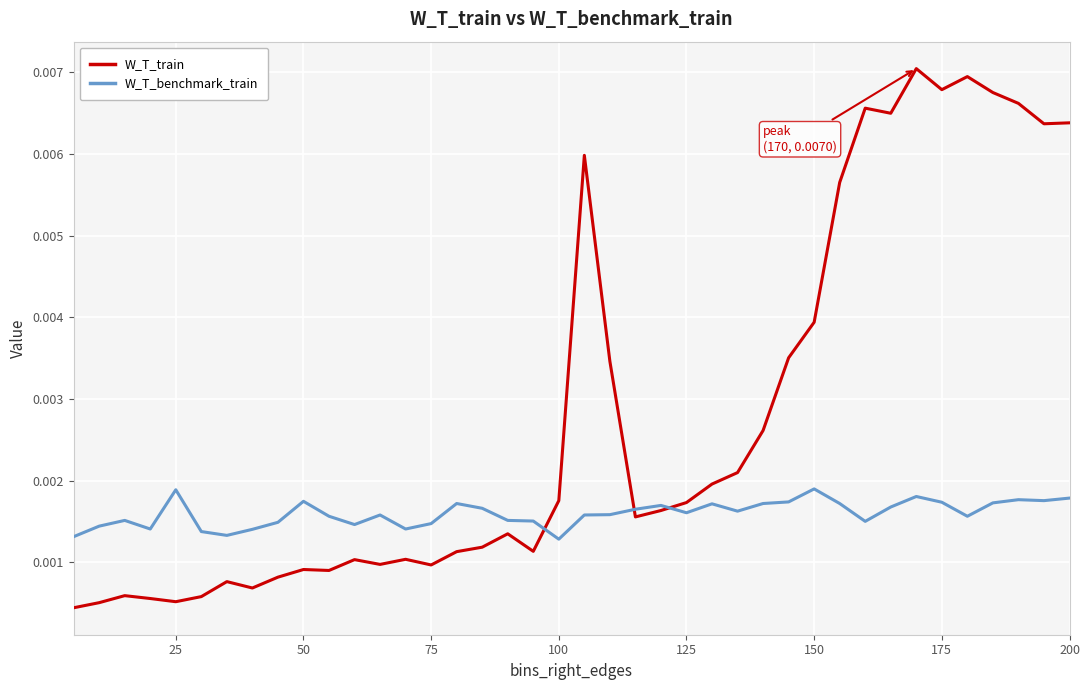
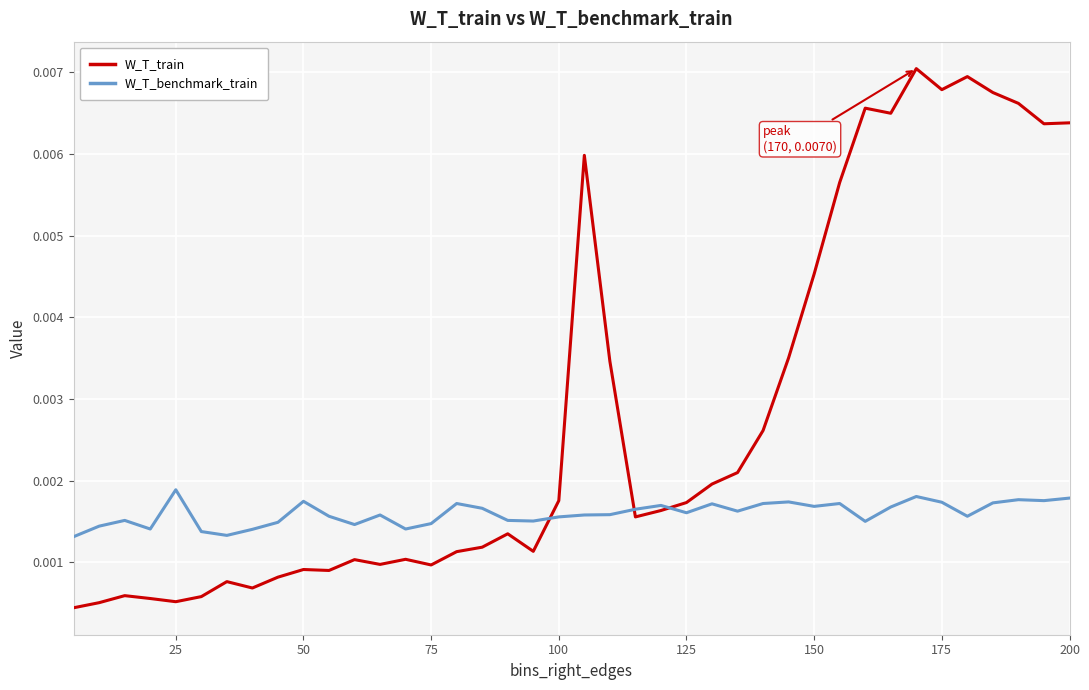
  {
    "W_T_train": {
      "25": 0.0005,
      "50": 0.0009,
      "75": 0.0010,
      "100": 0.0018,
      "125": 0.0017,
-     "150": 0.0039,
+     "150": 0.0045,
      "175": 0.0068,
      "200": 0.0064
    },
    "W_T_benchmark_train": {
      "25": 0.0019,
      "50": 0.0017,
      "75": 0.0015,
-     "100": 0.0013,
+     "100": 0.0016,
      "125": 0.0016,
-     "150": 0.0019,
+     "150": 0.0017,
      "175": 0.0017,
      "200": 0.0018
    }
  }
